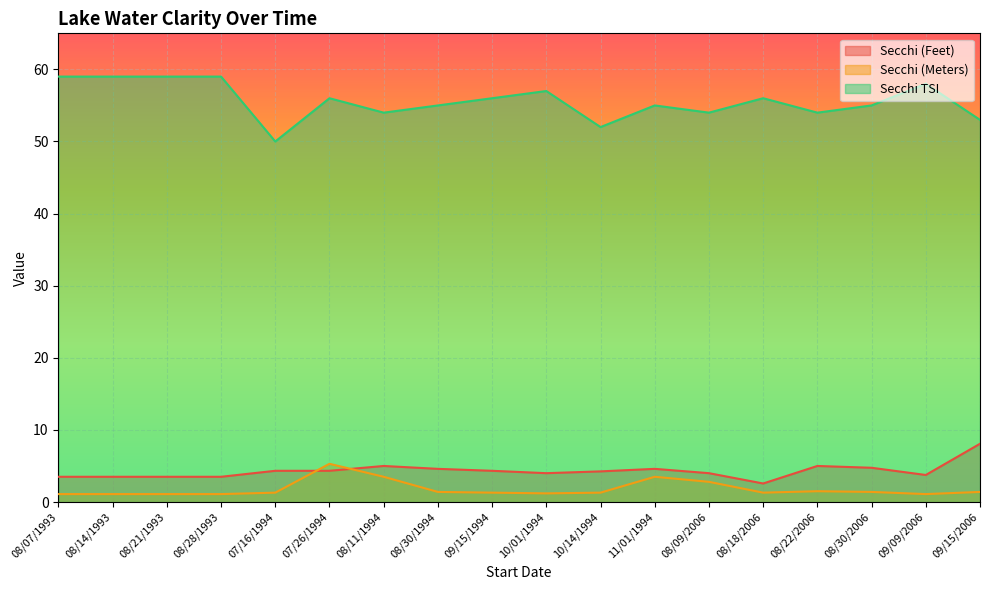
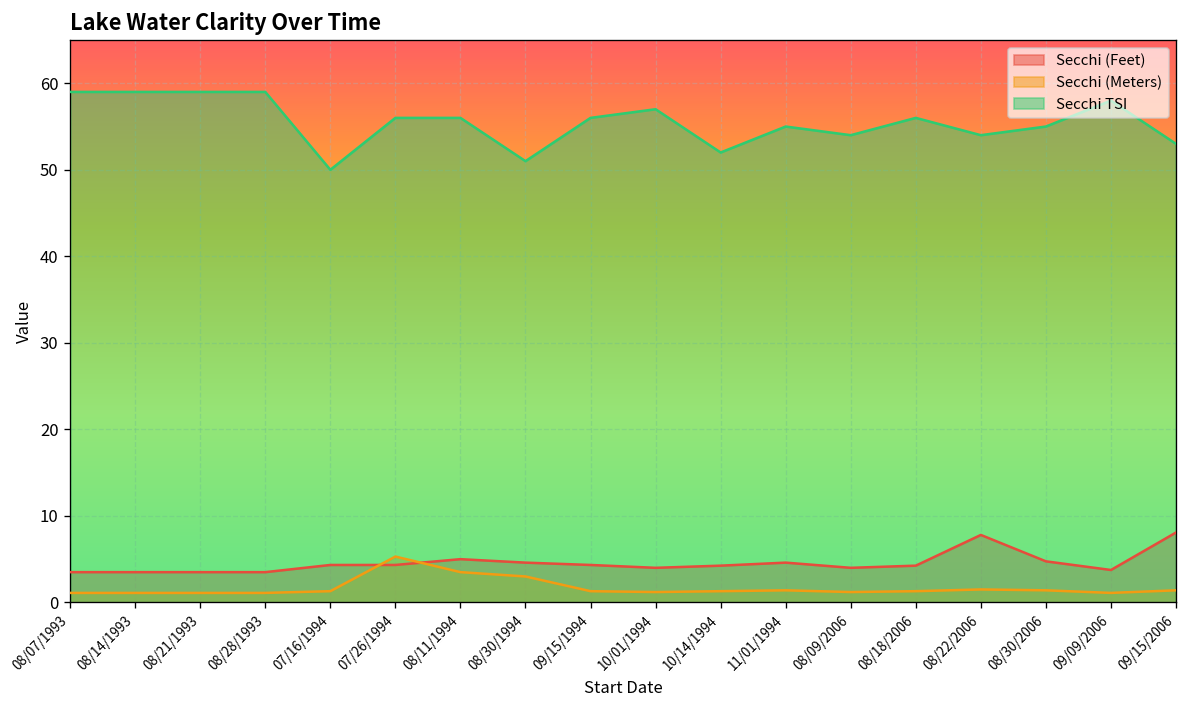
  {
    "Secchi (Feet)": {
      "08/07/1993": 4,
      "08/14/1993": 4,
      "08/21/1993": 4,
      "08/28/1993": 4,
      "07/16/1994": 4,
      "07/26/1994": 4,
      "08/11/1994": 5,
      "08/30/1994": 5,
      "09/15/1994": 4,
      "10/01/1994": 4,
      "10/14/1994": 4,
      "11/01/1994": 5,
      "08/09/2006": 4,
-     "08/18/2006": 3,
-     "08/22/2006": 5,
+     "08/18/2006": 4,
+     "08/22/2006": 8,
      "08/30/2006": 5,
      "09/09/2006": 4,
      "09/15/2006": 8
    },
    "Secchi (Meters)": {
      "08/07/1993": 1,
      "08/14/1993": 1,
      "08/21/1993": 1,
      "08/28/1993": 1,
      "07/16/1994": 1,
      "07/26/1994": 5,
      "08/11/1994": 4,
-     "08/30/1994": 1,
+     "08/30/1994": 3,
      "09/15/1994": 1,
      "10/01/1994": 1,
      "10/14/1994": 1,
-     "11/01/1994": 4,
-     "08/09/2006": 3,
+     "11/01/1994": 1,
+     "08/09/2006": 1,
      "08/18/2006": 1,
      "08/22/2006": 2,
      "08/30/2006": 1,
      "09/09/2006": 1,
      "09/15/2006": 1
    },
    "Secchi TSI": {
      "08/07/1993": 59,
      "08/14/1993": 59,
      "08/21/1993": 59,
      "08/28/1993": 59,
      "07/16/1994": 50,
      "07/26/1994": 56,
-     "08/11/1994": 54,
-     "08/30/1994": 55,
+     "08/11/1994": 56,
+     "08/30/1994": 51,
      "09/15/1994": 56,
      "10/01/1994": 57,
      "10/14/1994": 52,
      "11/01/1994": 55,
      "08/09/2006": 54,
      "08/18/2006": 56,
      "08/22/2006": 54,
      "08/30/2006": 55,
      "09/15/2006": 53
    }
  }
